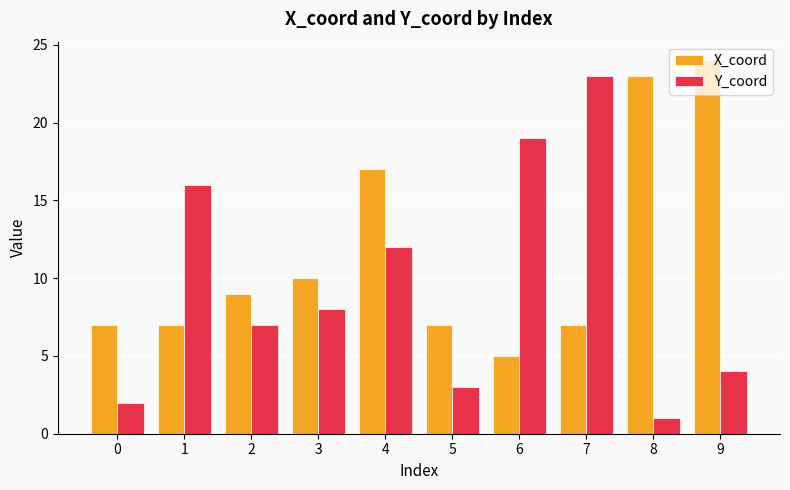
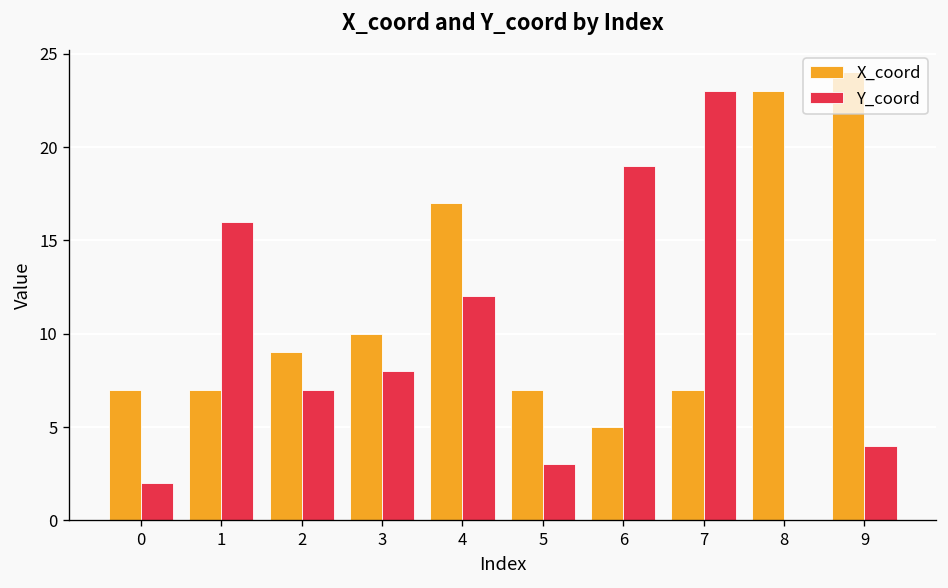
  {
    "X_coord": {
      "0": 7,
      "1": 7,
      "2": 9,
      "3": 10,
      "4": 17,
      "5": 7,
      "6": 5,
      "7": 7,
      "8": 23
    },
    "Y_coord": {
      "0": 2,
      "1": 16,
      "2": 7,
      "3": 8,
      "4": 12,
      "5": 3,
      "6": 19,
      "7": 23,
-     "8": 1,
+     "8": 0,
      "9": 4
    }
  }
